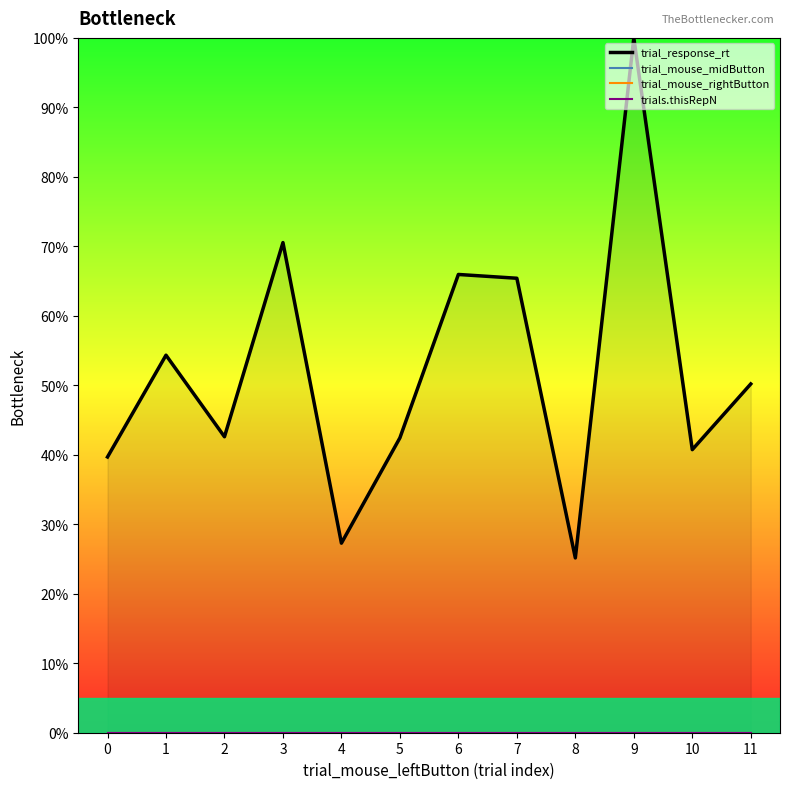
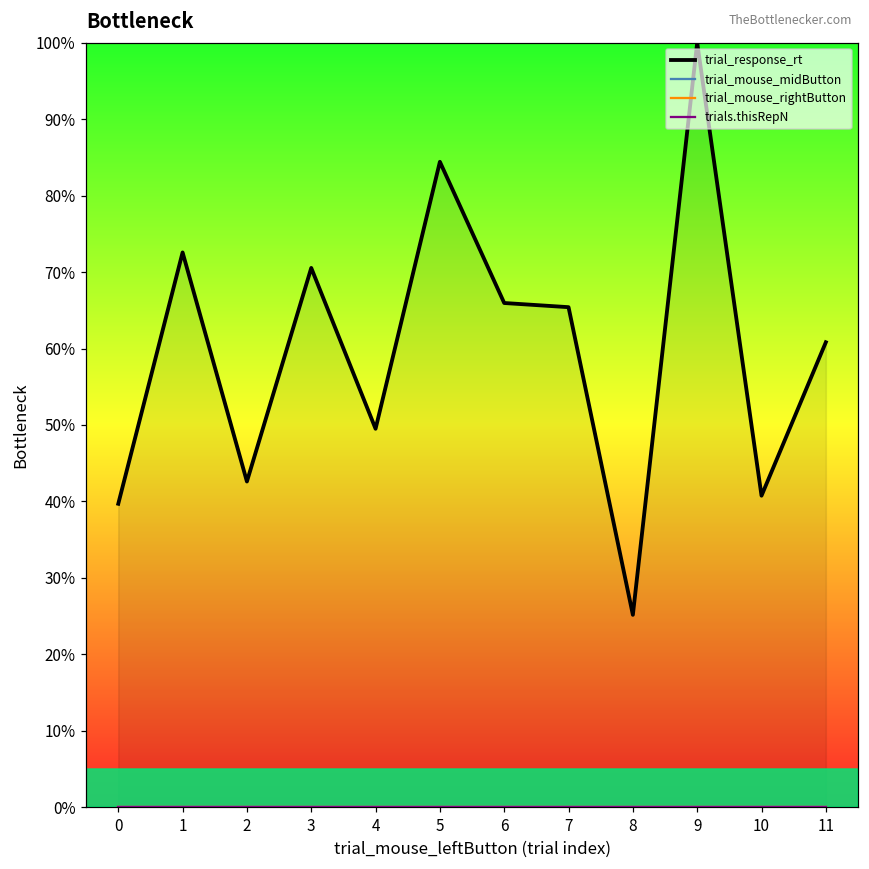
  {
    "trial_response_rt": {
      "0": "40%",
-     "1": "54%",
+     "1": "73%",
      "2": "43%",
      "3": "71%",
-     "4": "27%",
-     "5": "42%",
+     "4": "49%",
+     "5": "84%",
      "6": "66%",
      "7": "65%",
      "8": "25%",
      "9": "100%",
      "10": "41%",
-     "11": "50%"
+     "11": "61%"
    }
  }
